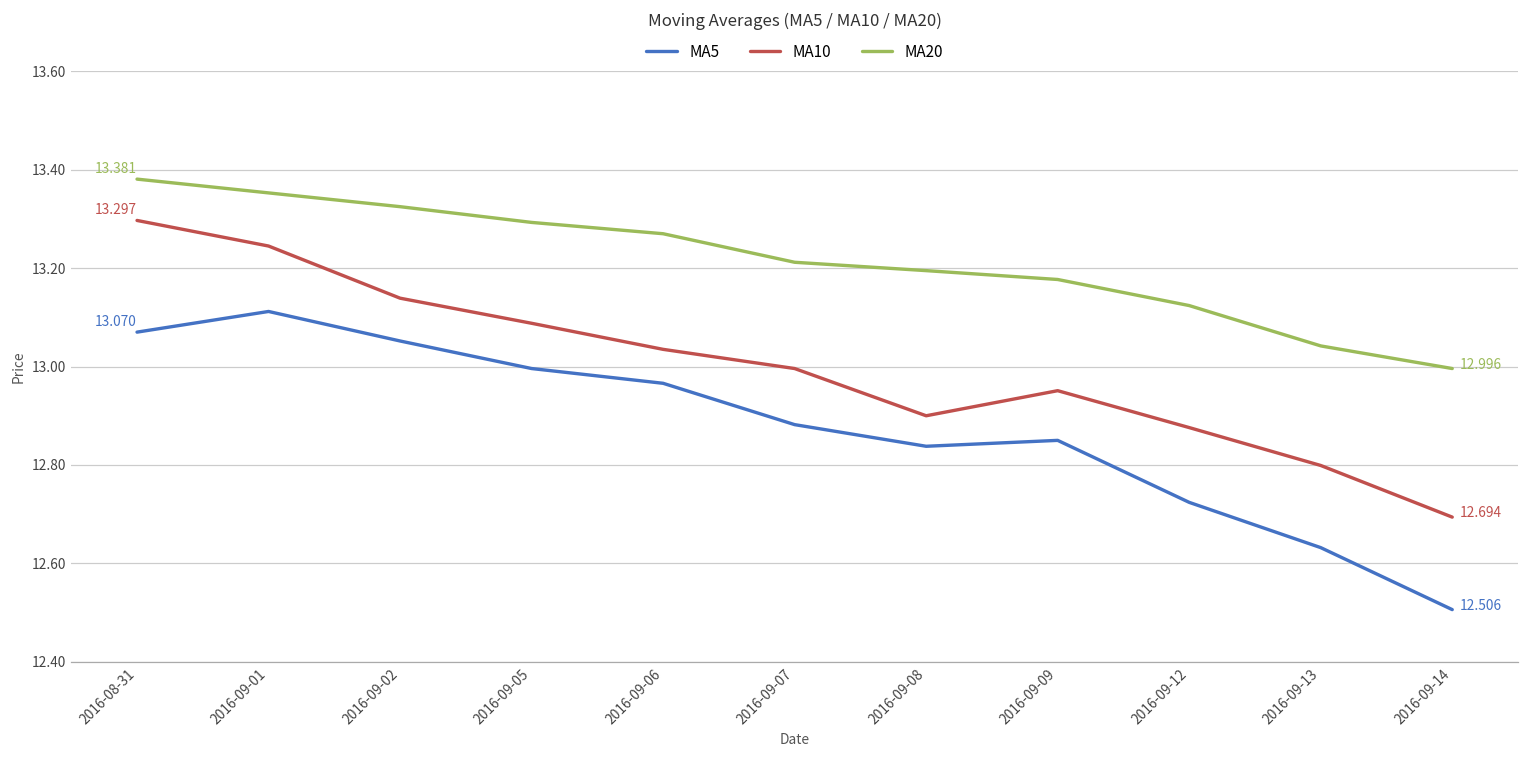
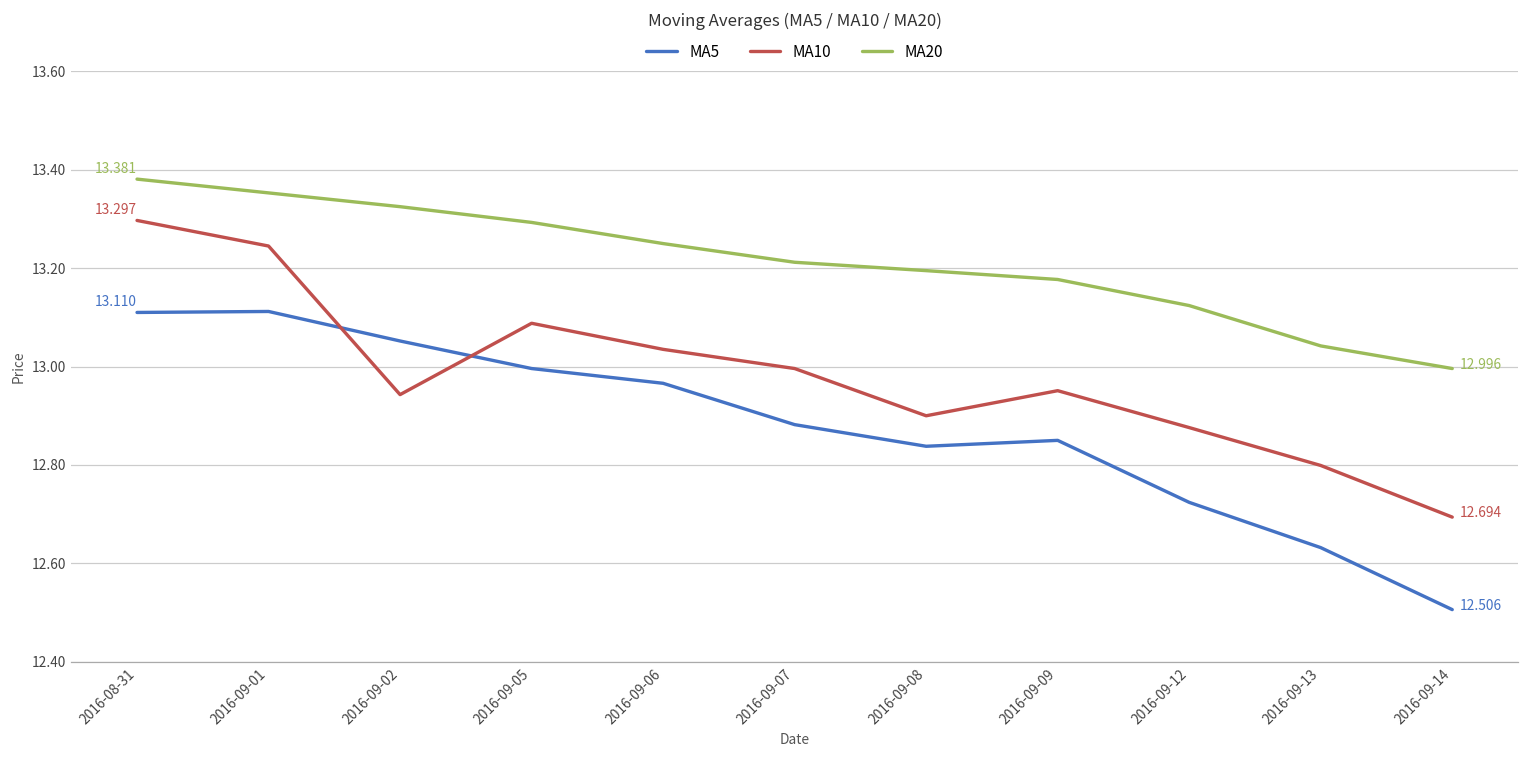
  {
    "MA5": {
-     "2016-08-31": 13.070,
+     "2016-08-31": 13.110,
      "2016-09-14": 12.506
    },
    "MA10": {
      "2016-09-01": 13.25,
-     "2016-09-02": 13.14,
+     "2016-09-02": 12.94,
      "2016-09-05": 13.09,
      "2016-09-06": 13.04,
      "2016-09-07": 13.00,
      "2016-09-08": 12.90,
      "2016-09-09": 12.95,
      "2016-09-12": 12.88,
      "2016-09-13": 12.80
    },
    "MA20": {
      "2016-09-01": 13.35,
      "2016-09-02": 13.33,
      "2016-09-05": 13.29,
-     "2016-09-06": 13.27,
+     "2016-09-06": 13.25,
      "2016-09-07": 13.21,
      "2016-09-08": 13.20,
      "2016-09-09": 13.18,
      "2016-09-12": 13.12,
      "2016-09-13": 13.04
    }
  }
